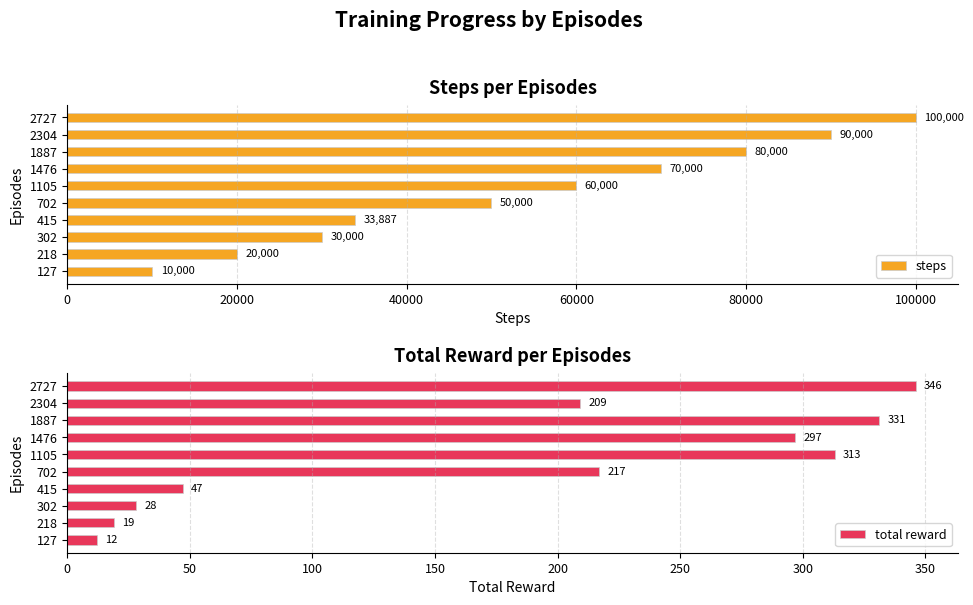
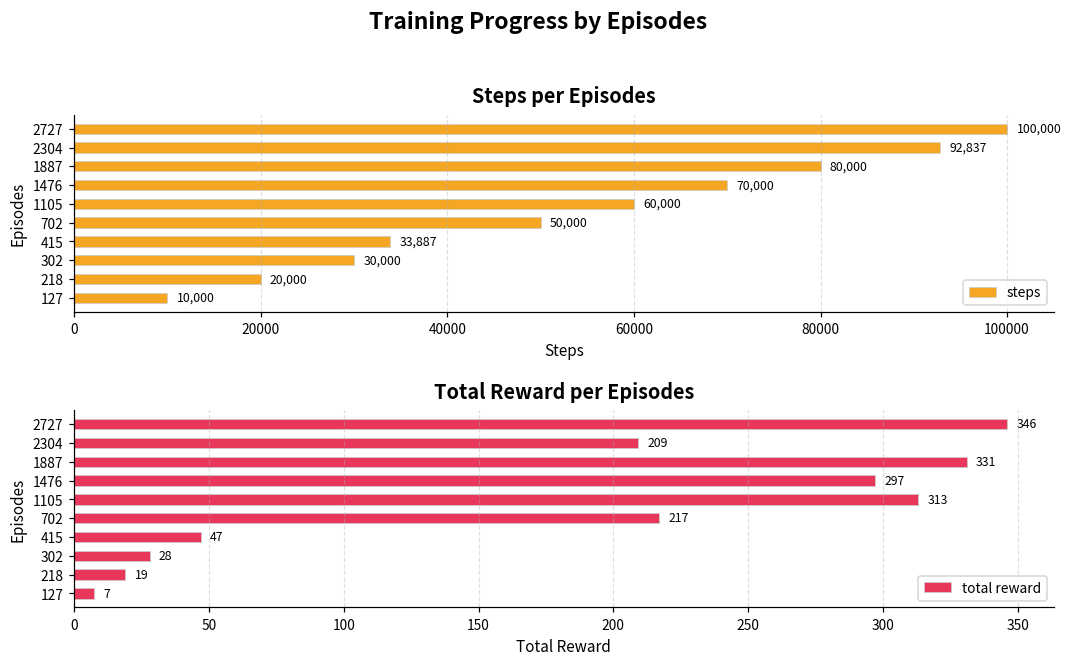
  {
    "Steps per Episodes": {
      "2727": "100,000",
-     "2304": "90,000",
+     "2304": "92,837",
      "1887": "80,000",
      "1476": "70,000",
      "1105": "60,000",
      "702": "50,000",
      "415": "33,887",
      "302": "30,000",
      "218": "20,000",
      "127": "10,000"
    },
    "Total Reward per Episodes": {
      "2727": "346",
      "2304": "209",
      "1887": "331",
      "1476": "297",
      "1105": "313",
      "702": "217",
      "415": "47",
      "302": "28",
      "218": "19",
-     "127": "12"
+     "127": "7"
    }
  }
